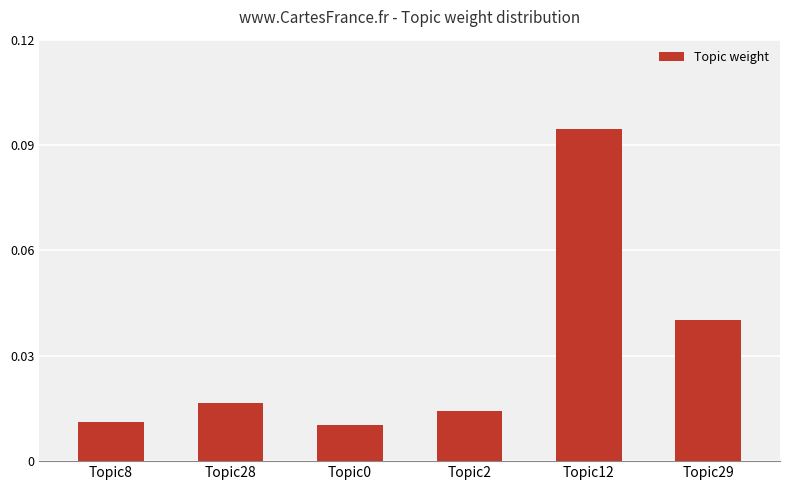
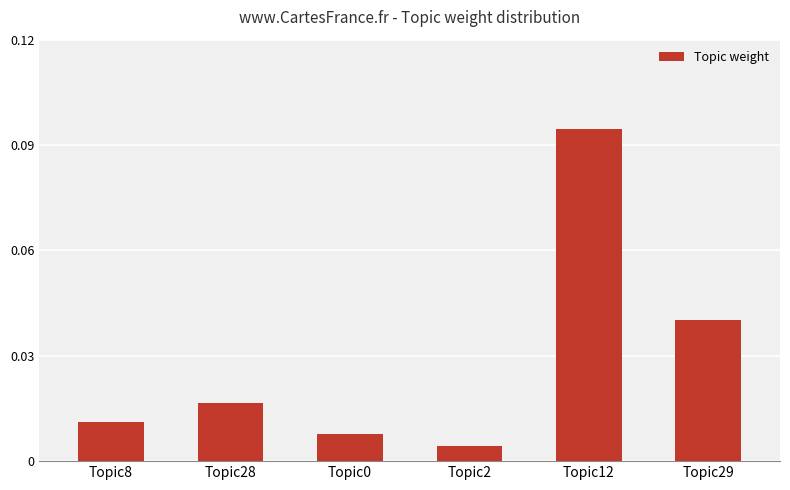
  {
    "Topic8": 0.011,
    "Topic28": 0.016,
-   "Topic0": 0.010,
-   "Topic2": 0.014,
+   "Topic0": 0.008,
+   "Topic2": 0.004,
    "Topic12": 0.095,
    "Topic29": 0.040
  }
